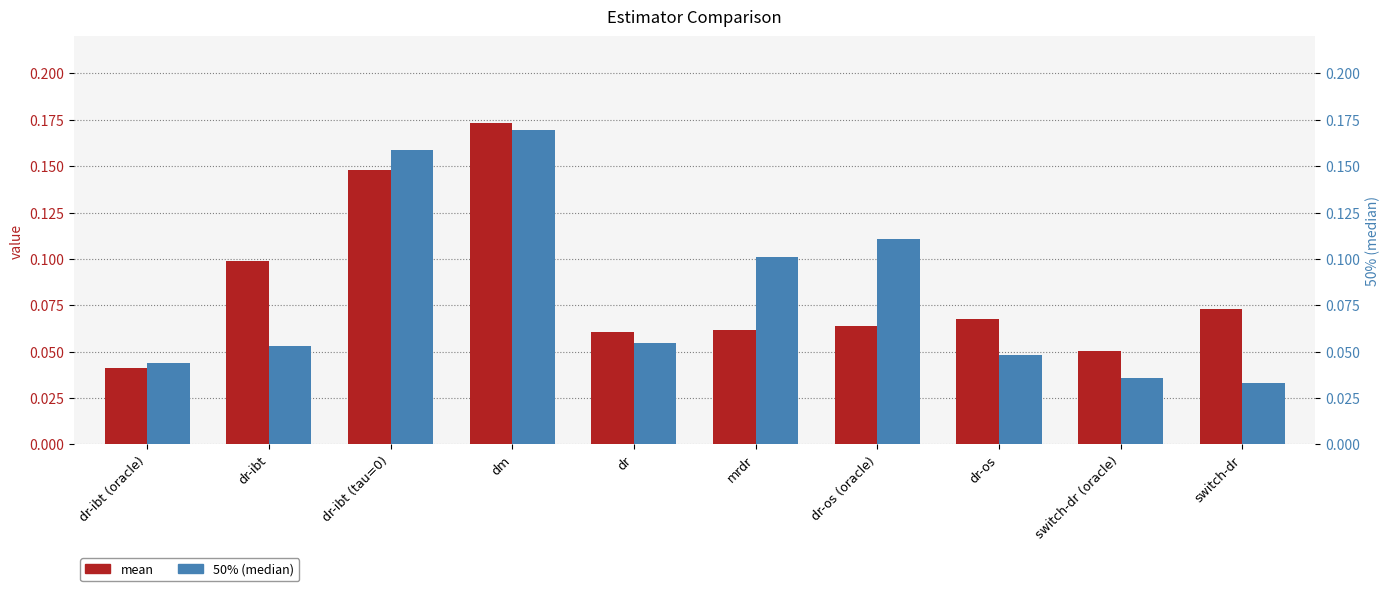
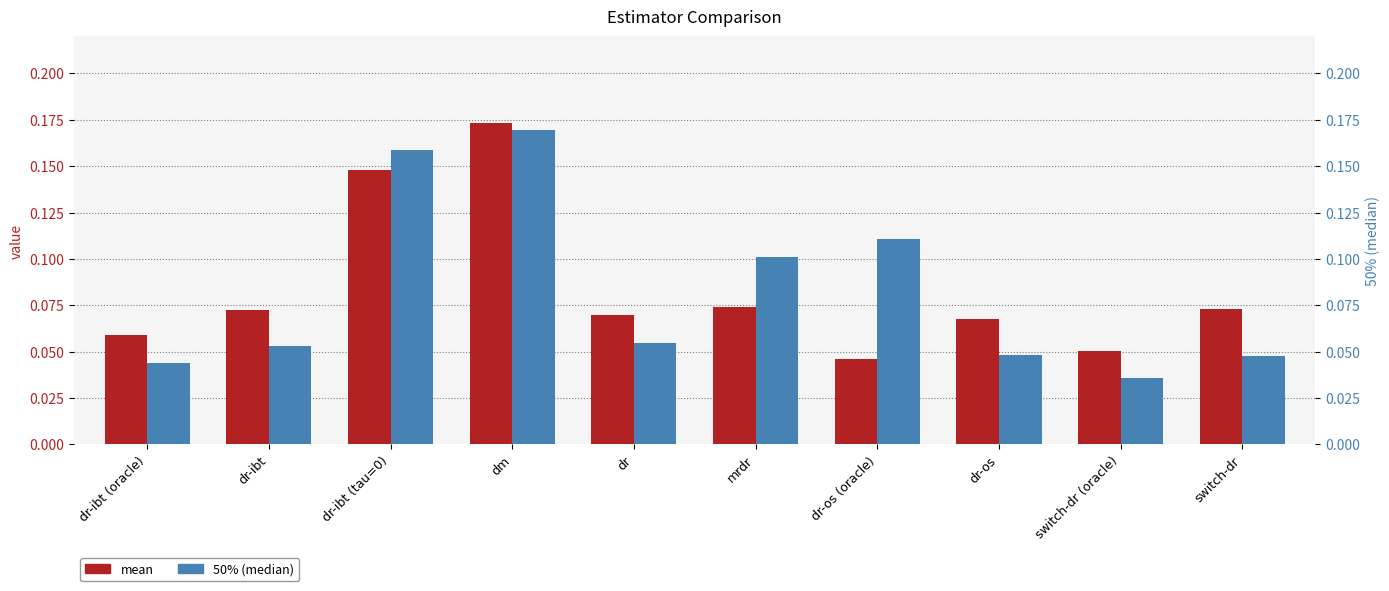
  {
    "mean": {
-     "dr-ibt (oracle)": 0.041,
-     "dr-ibt": 0.099,
+     "dr-ibt (oracle)": 0.059,
+     "dr-ibt": 0.073,
      "dr-ibt (tau=0)": 0.148,
      "dm": 0.173,
-     "dr": 0.060,
-     "mrdr": 0.062,
-     "dr-os (oracle)": 0.064,
+     "dr": 0.070,
+     "mrdr": 0.074,
+     "dr-os (oracle)": 0.046,
      "dr-os": 0.068,
      "switch-dr (oracle)": 0.050,
      "switch-dr": 0.073
    },
    "50% (median)": {
      "dr-ibt (oracle)": 0.044,
      "dr-ibt": 0.053,
      "dr-ibt (tau=0)": 0.159,
      "dm": 0.169,
      "dr": 0.055,
      "mrdr": 0.101,
      "dr-os (oracle)": 0.111,
      "dr-os": 0.048,
      "switch-dr (oracle)": 0.036,
-     "switch-dr": 0.033
+     "switch-dr": 0.047
    }
  }
